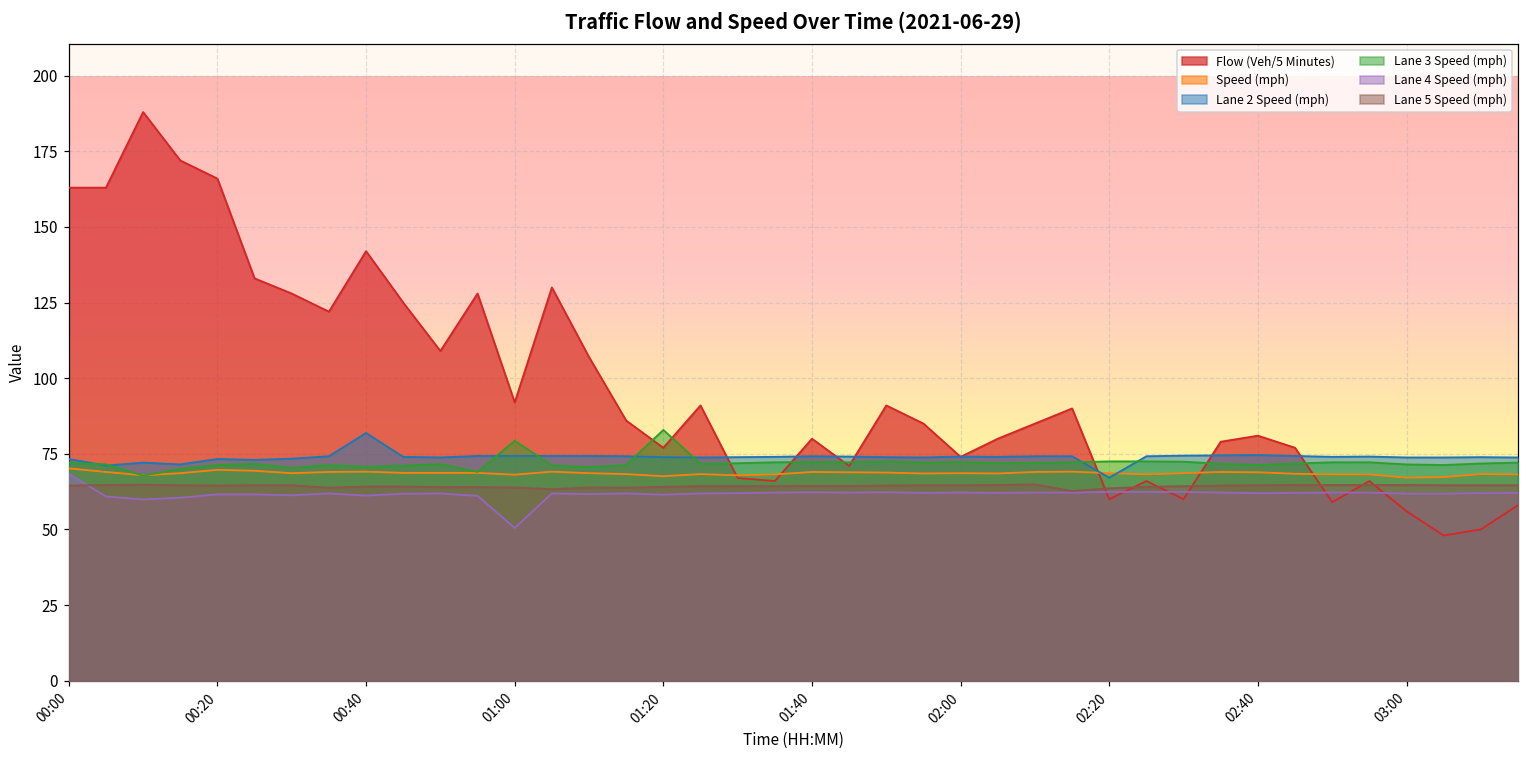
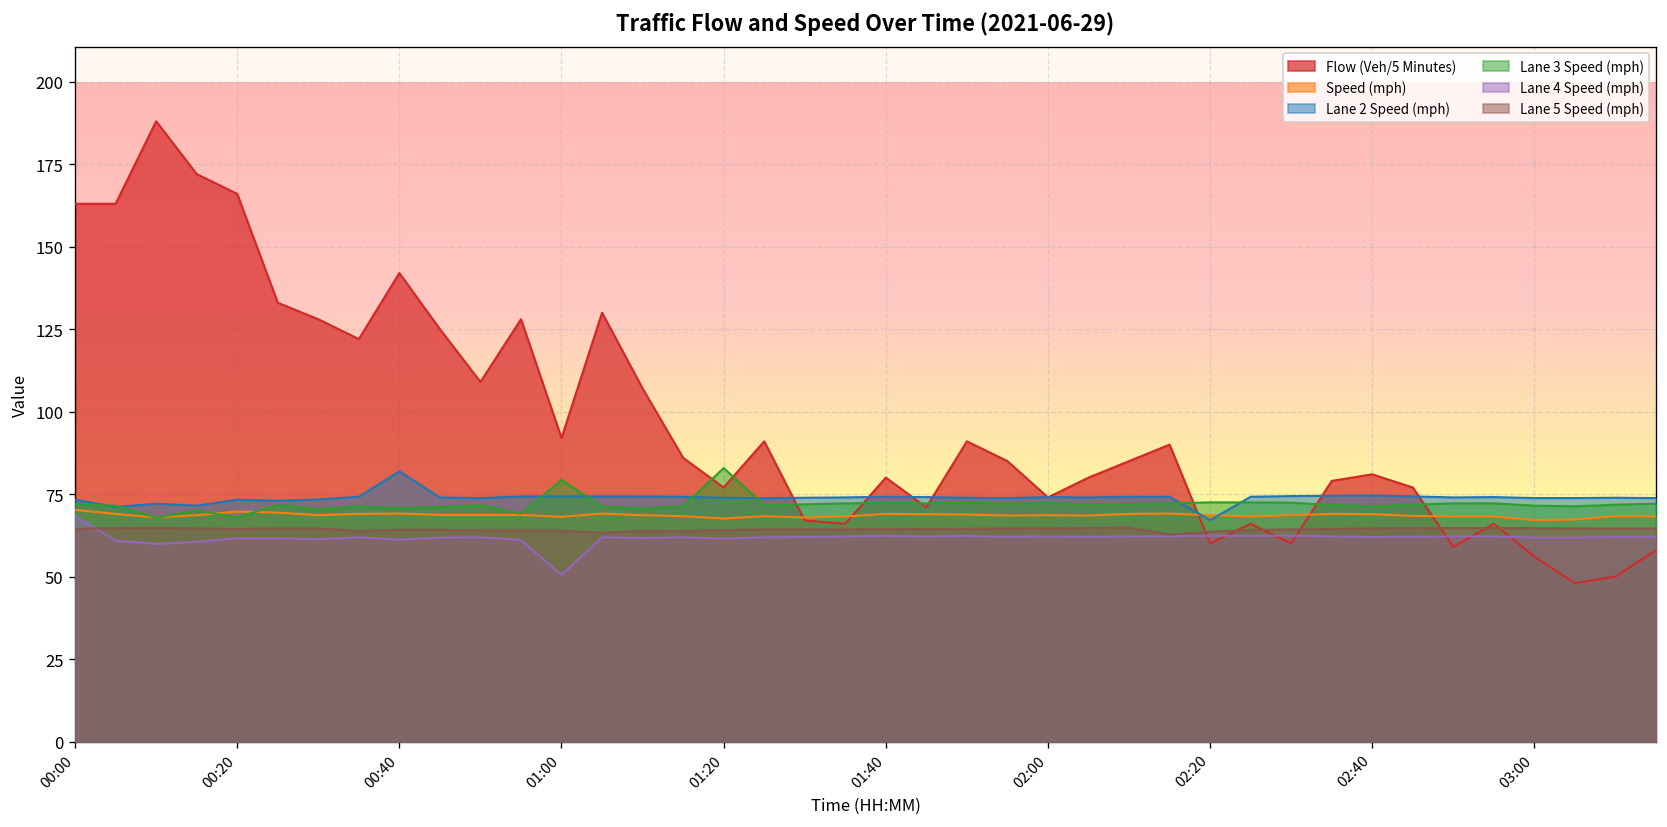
  {
    "Flow (Veh/5 Minutes)": {
      "00:00": 163,
      "00:20": 166,
      "00:40": 142,
      "01:00": 92,
      "01:20": 77,
      "01:40": 80,
      "02:20": 60,
      "02:40": 81,
      "03:00": 56
    },
    "Speed (mph)": {
      "00:00": 70,
      "00:20": 70,
      "00:40": 69,
      "01:00": 68,
      "01:20": 68,
      "01:40": 69,
      "02:00": 69,
      "02:20": 69,
      "02:40": 69,
      "03:00": 67
    },
    "Lane 2 Speed (mph)": {
      "00:00": 73,
      "00:20": 73,
      "00:40": 82,
      "01:00": 74,
      "01:20": 74,
      "01:40": 74,
      "02:20": 67,
      "02:40": 75,
      "03:00": 74
    },
    "Lane 3 Speed (mph)": {
      "00:00": 72,
-     "00:20": 71,
+     "00:20": 68,
      "00:40": 71,
      "01:00": 79,
      "01:20": 83,
      "01:40": 72,
      "02:00": 72,
      "02:20": 73,
      "02:40": 71,
      "03:00": 72
    },
    "Lane 4 Speed (mph)": {
      "00:00": 68,
      "00:20": 62,
      "00:40": 61,
      "01:00": 51,
      "01:20": 62,
      "01:40": 62,
      "02:00": 62,
      "02:20": 62,
      "02:40": 62,
      "03:00": 62
    },
    "Lane 5 Speed (mph)": {
      "00:00": 65,
      "00:20": 65,
      "00:40": 64,
      "01:00": 64,
      "01:20": 64,
      "01:40": 64,
      "02:00": 65,
      "02:20": 64,
      "02:40": 65,
      "03:00": 65
    }
  }
